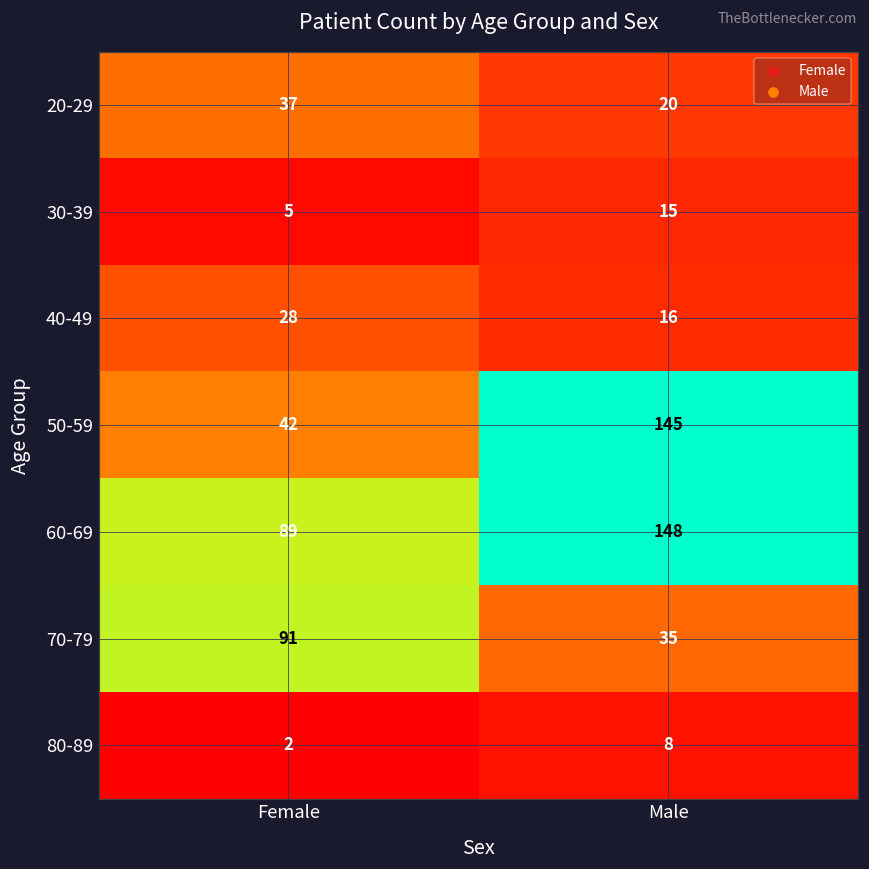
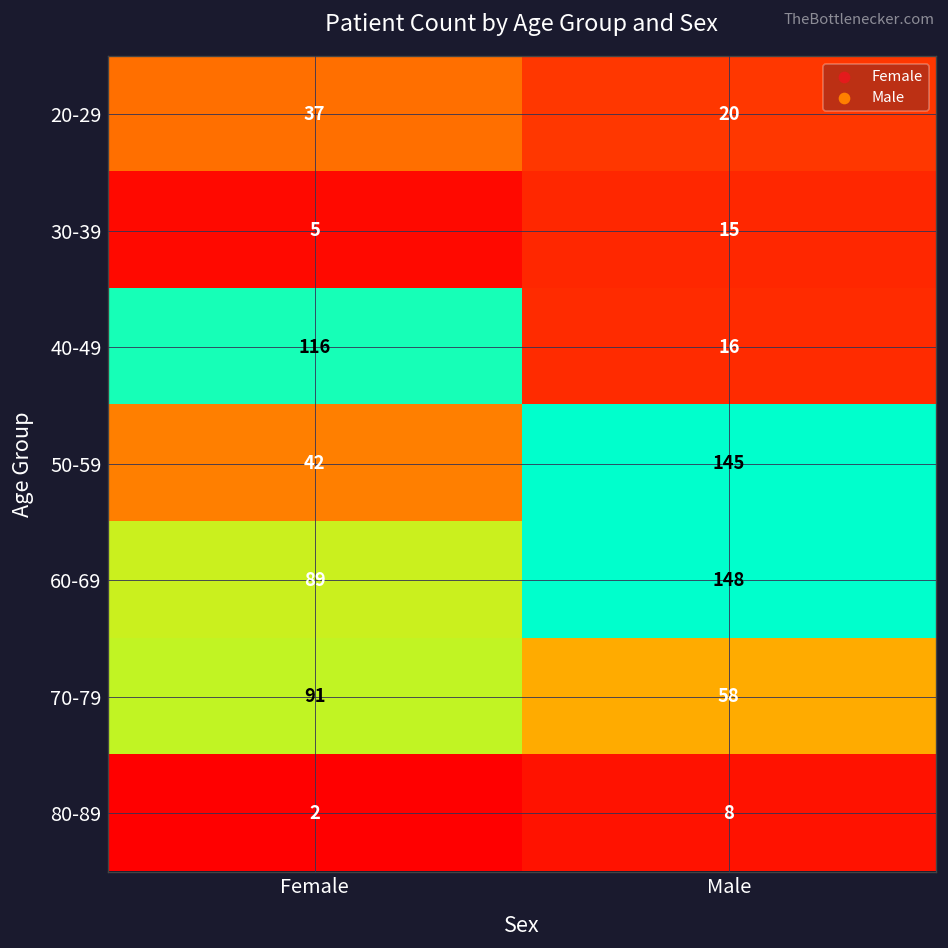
  {
    "20-29": {
      "Female": 37,
      "Male": 20
    },
    "30-39": {
      "Female": 5,
      "Male": 15
    },
    "40-49": {
-     "Female": 28,
+     "Female": 116,
      "Male": 16
    },
    "50-59": {
      "Female": 42,
      "Male": 145
    },
    "60-69": {
      "Female": 89,
      "Male": 148
    },
    "70-79": {
      "Female": 91,
-     "Male": 35
+     "Male": 58
    },
    "80-89": {
      "Female": 2,
      "Male": 8
    }
  }
